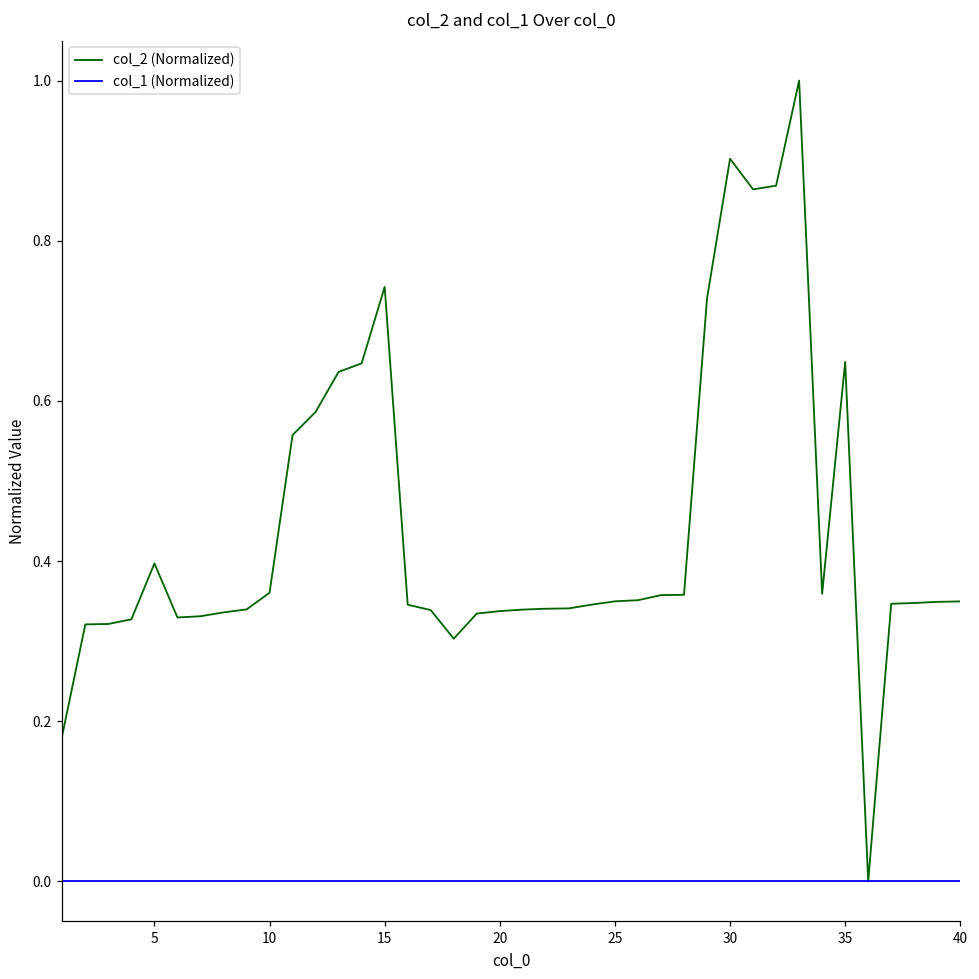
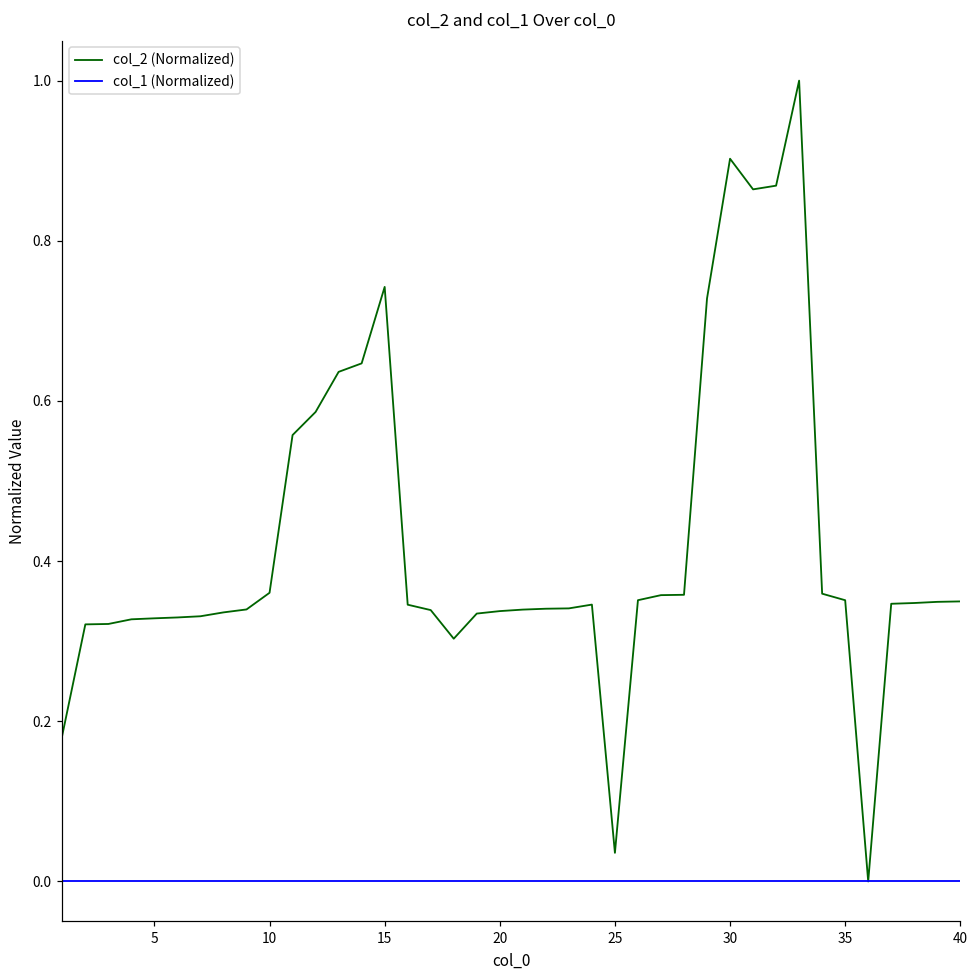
  {
    "col_2 (Normalized)": {
-     "5": 0.40,
+     "5": 0.33,
      "10": 0.36,
      "15": 0.74,
      "20": 0.34,
-     "25": 0.35,
+     "25": 0.04,
      "30": 0.90,
-     "35": 0.65,
+     "35": 0.35,
      "40": 0.35
    },
    "col_1 (Normalized)": {
      "5": 0.00,
      "10": 0.00,
      "15": 0.00,
      "20": 0.00,
      "25": 0.00,
      "30": 0.00,
      "35": 0.00,
      "40": 0.00
    }
  }
